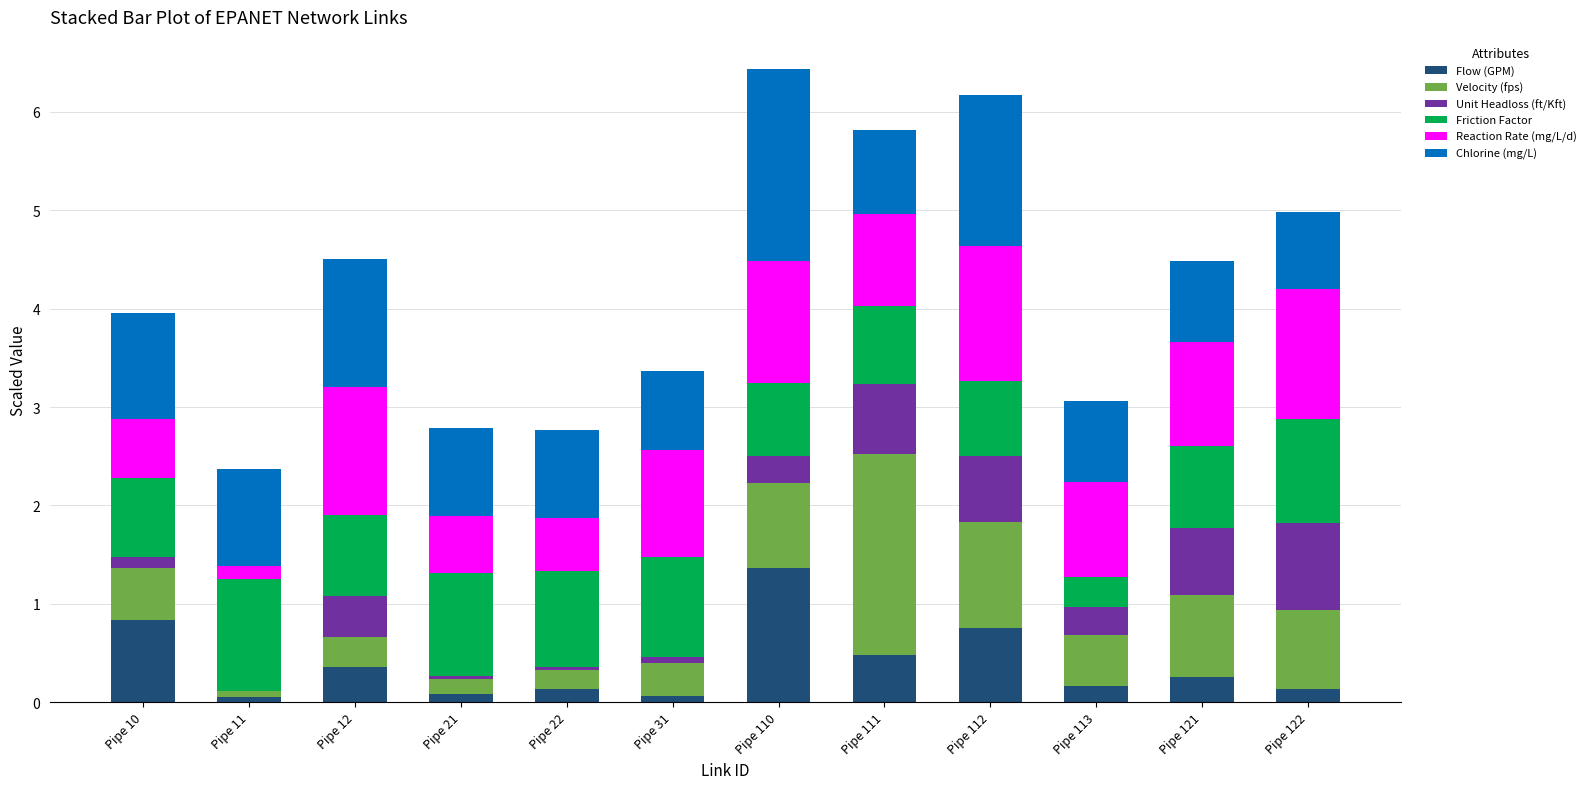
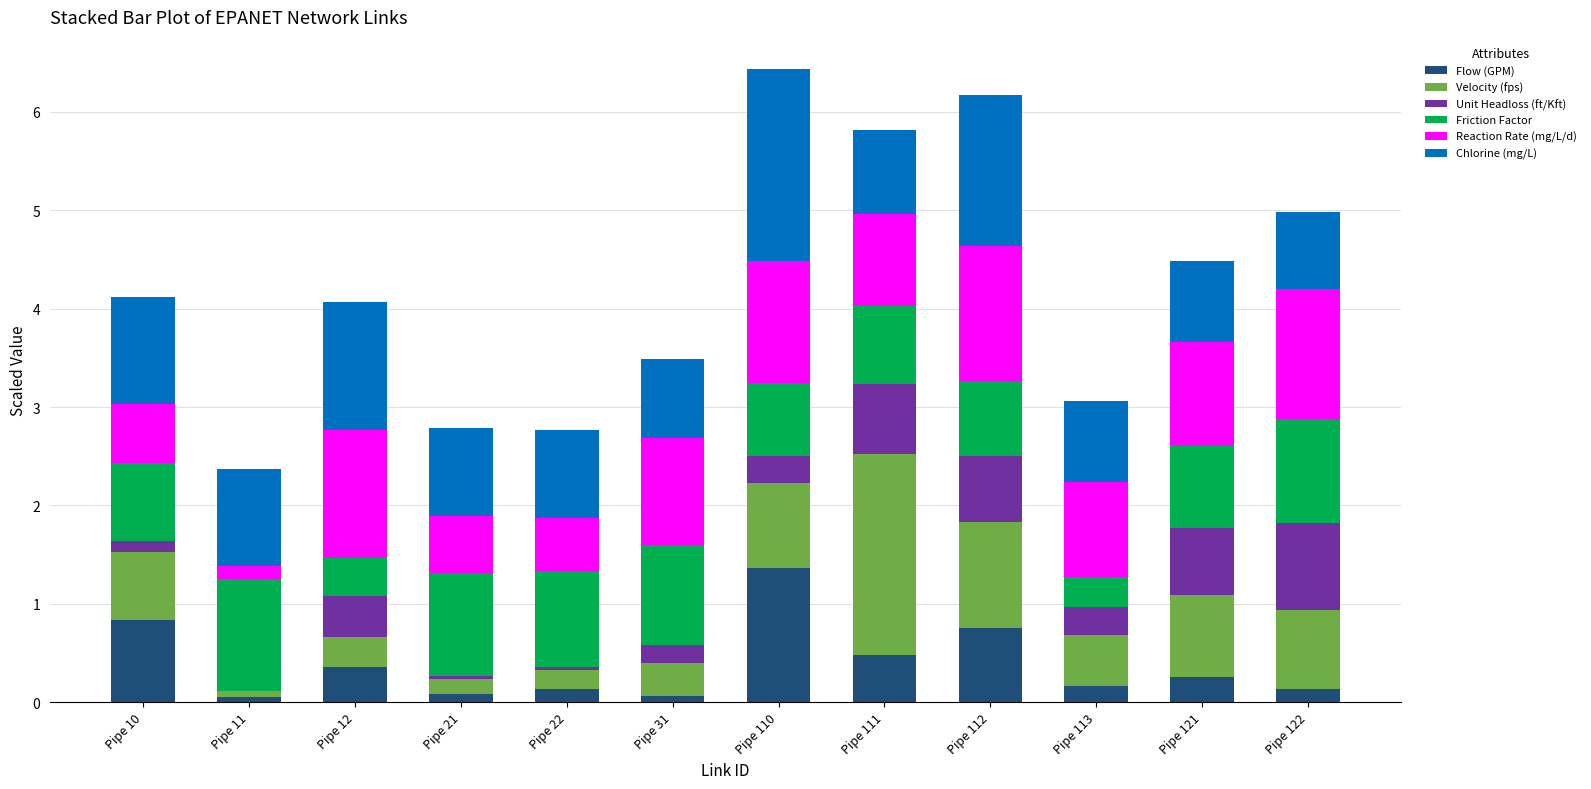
  {
    "Flow (GPM)": {
      "Pipe 10": 0.8,
      "Pipe 11": 0.1,
      "Pipe 12": 0.4,
      "Pipe 21": 0.1,
      "Pipe 22": 0.1,
      "Pipe 31": 0.1,
      "Pipe 110": 1.4,
      "Pipe 111": 0.5,
      "Pipe 112": 0.8,
      "Pipe 113": 0.2,
      "Pipe 121": 0.3,
      "Pipe 122": 0.1
    },
    "Velocity (fps)": {
-     "Pipe 10": 0.5,
+     "Pipe 10": 0.7,
      "Pipe 11": 0.1,
      "Pipe 12": 0.3,
      "Pipe 21": 0.2,
      "Pipe 22": 0.2,
      "Pipe 31": 0.3,
      "Pipe 110": 0.9,
      "Pipe 111": 2.0,
      "Pipe 112": 1.1,
      "Pipe 113": 0.5,
      "Pipe 121": 0.8,
      "Pipe 122": 0.8
    },
    "Unit Headloss (ft/Kft)": {
      "Pipe 10": 0.1,
      "Pipe 11": 0.0,
      "Pipe 12": 0.4,
      "Pipe 21": 0.0,
      "Pipe 22": 0.0,
-     "Pipe 31": 0.1,
+     "Pipe 31": 0.2,
      "Pipe 110": 0.3,
      "Pipe 111": 0.7,
      "Pipe 112": 0.7,
      "Pipe 113": 0.3,
      "Pipe 121": 0.7,
      "Pipe 122": 0.9
    },
    "Friction Factor": {
      "Pipe 10": 0.8,
      "Pipe 11": 1.1,
-     "Pipe 12": 0.8,
+     "Pipe 12": 0.4,
      "Pipe 21": 1.0,
      "Pipe 22": 1.0,
      "Pipe 31": 1.0,
      "Pipe 110": 0.7,
      "Pipe 111": 0.8,
      "Pipe 112": 0.8,
      "Pipe 113": 0.3,
      "Pipe 121": 0.8,
      "Pipe 122": 1.1
    },
    "Reaction Rate (mg/L/d)": {
      "Pipe 10": 0.6,
      "Pipe 11": 0.1,
      "Pipe 12": 1.3,
      "Pipe 21": 0.6,
      "Pipe 22": 0.5,
      "Pipe 31": 1.1,
      "Pipe 110": 1.2,
      "Pipe 111": 0.9,
      "Pipe 112": 1.4,
      "Pipe 113": 1.0,
      "Pipe 121": 1.1,
      "Pipe 122": 1.3
    },
    "Chlorine (mg/L)": {
      "Pipe 10": 1.1,
      "Pipe 11": 1.0,
      "Pipe 12": 1.3,
      "Pipe 21": 0.9,
      "Pipe 22": 0.9,
      "Pipe 31": 0.8,
      "Pipe 110": 2.0,
      "Pipe 111": 0.9,
      "Pipe 112": 1.5,
      "Pipe 113": 0.8,
      "Pipe 121": 0.8,
      "Pipe 122": 0.8
    }
  }
